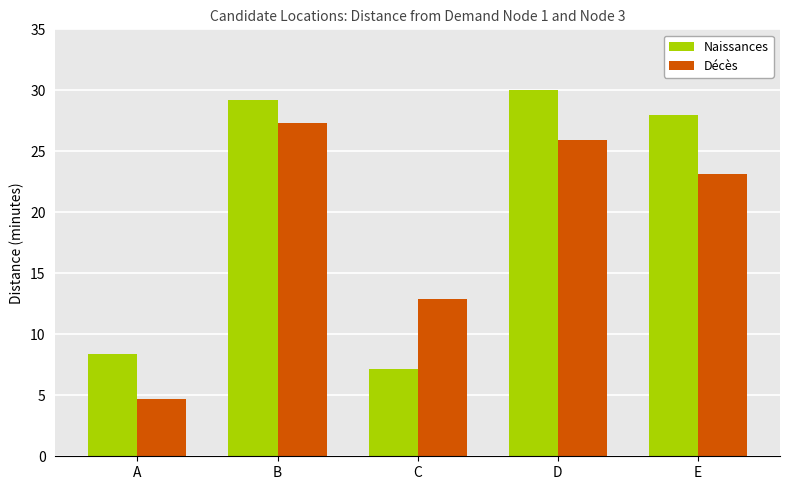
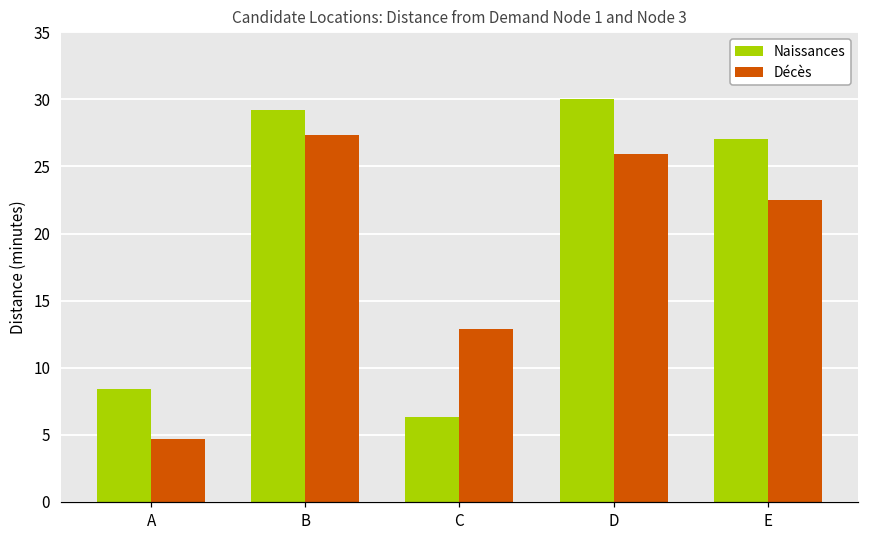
  {
    "Naissances": {
      "A": 8.4,
      "B": 29.2,
-     "C": 7.1,
+     "C": 6.3,
      "D": 30.0,
-     "E": 28.0
+     "E": 27.0
    },
    "Décès": {
      "A": 4.7,
      "B": 27.3,
      "C": 12.9,
      "D": 26.0,
-     "E": 23.2
+     "E": 22.5
    }
  }
